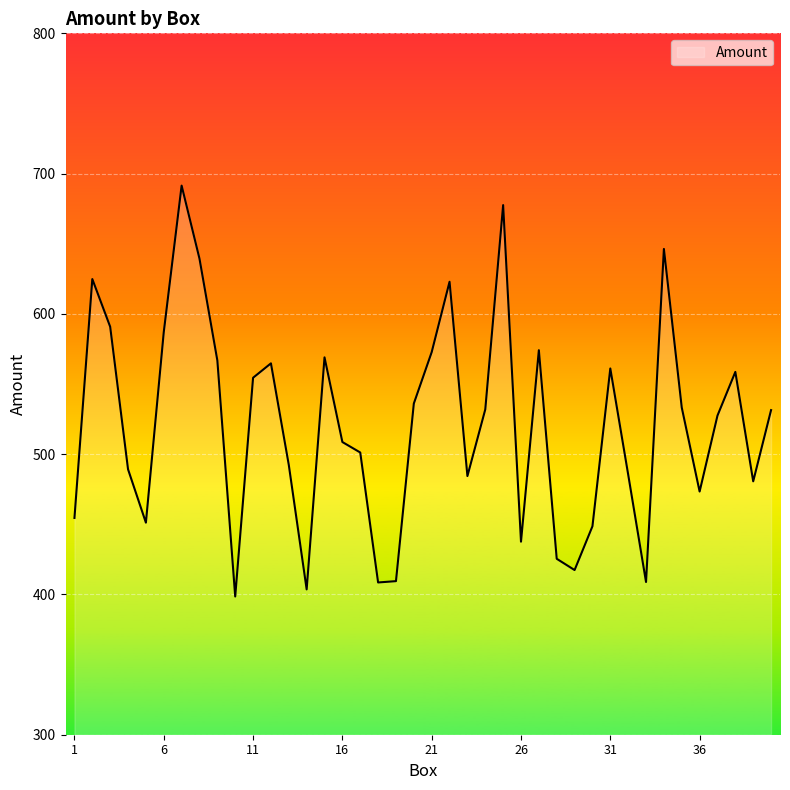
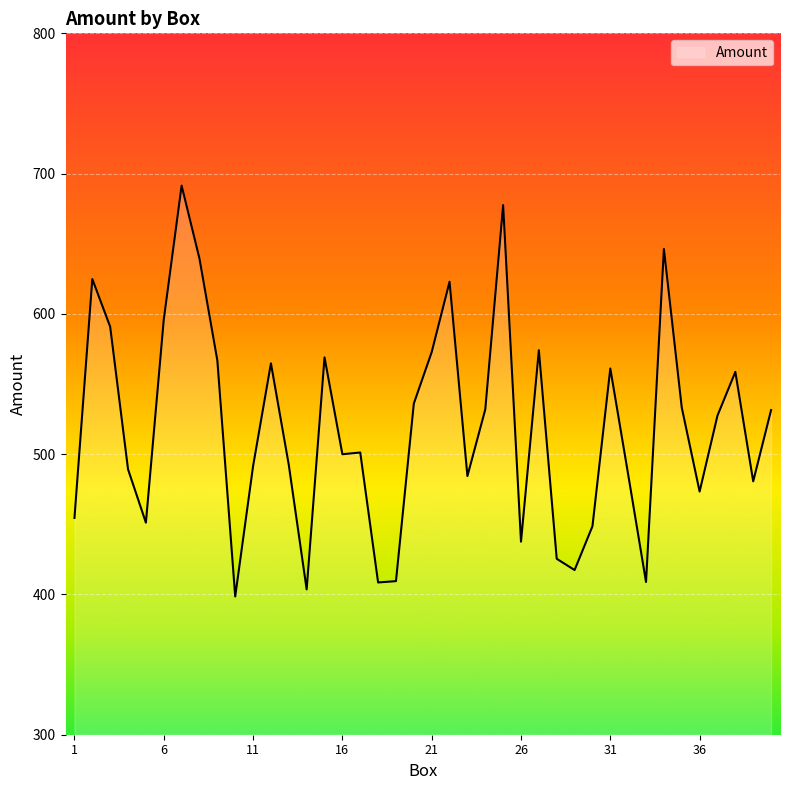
  {
    "1": 455,
-   "6": 587,
-   "11": 554,
-   "16": 509,
+   "6": 596,
+   "11": 491,
+   "16": 500,
    "21": 573,
    "26": 438,
    "31": 561,
    "36": 473
  }
